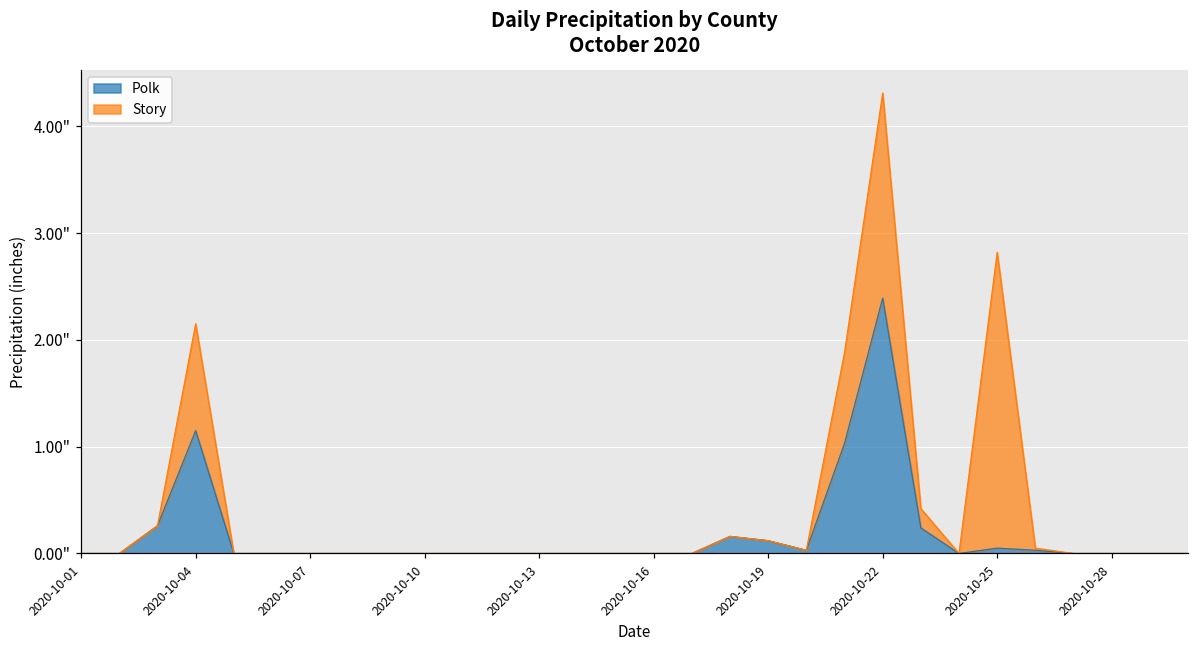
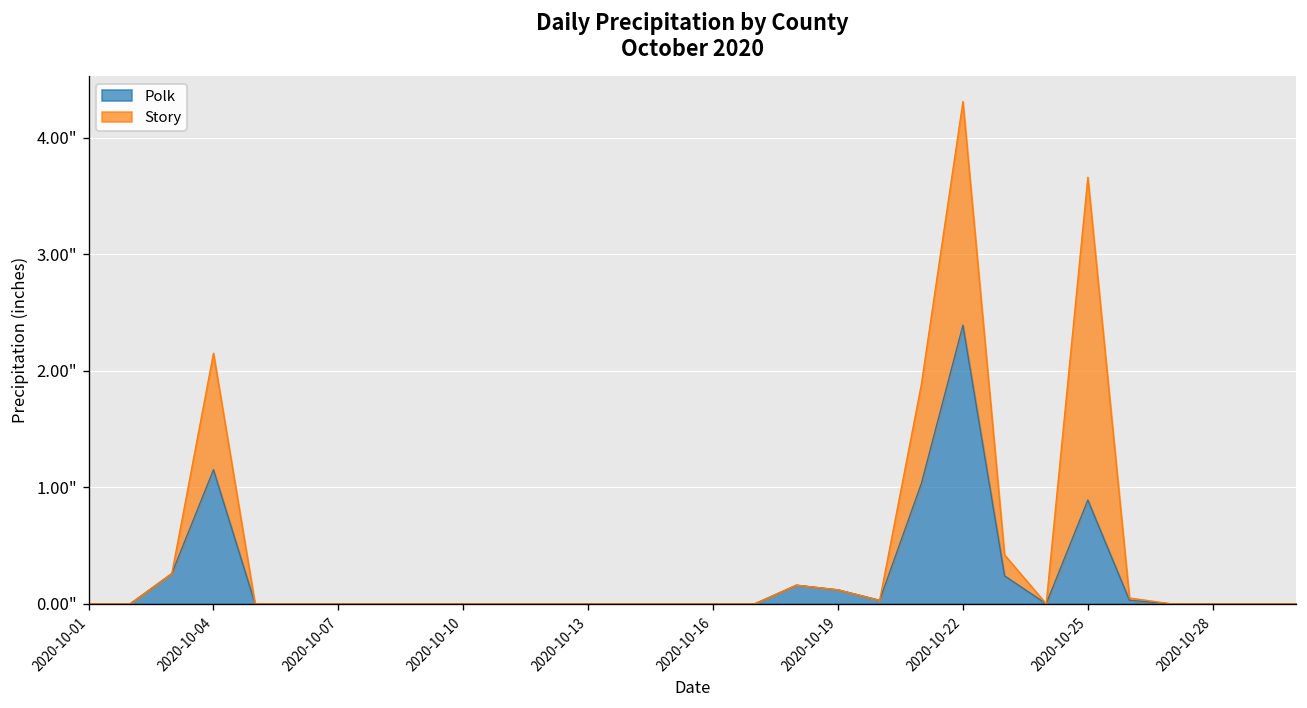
  {
    "Polk": {
      "2020-10-04": "1.2\"",
      "2020-10-22": "2.4\"",
-     "2020-10-25": "0.1\""
+     "2020-10-25": "0.9\""
    },
    "Story": {
      "2020-10-04": "1.0\"",
      "2020-10-22": "1.9\"",
      "2020-10-25": "2.8\""
    }
  }
